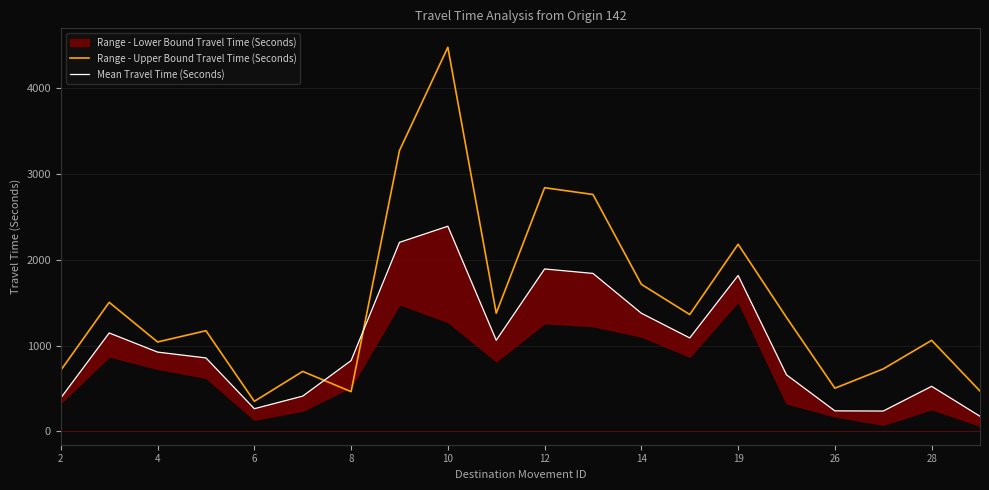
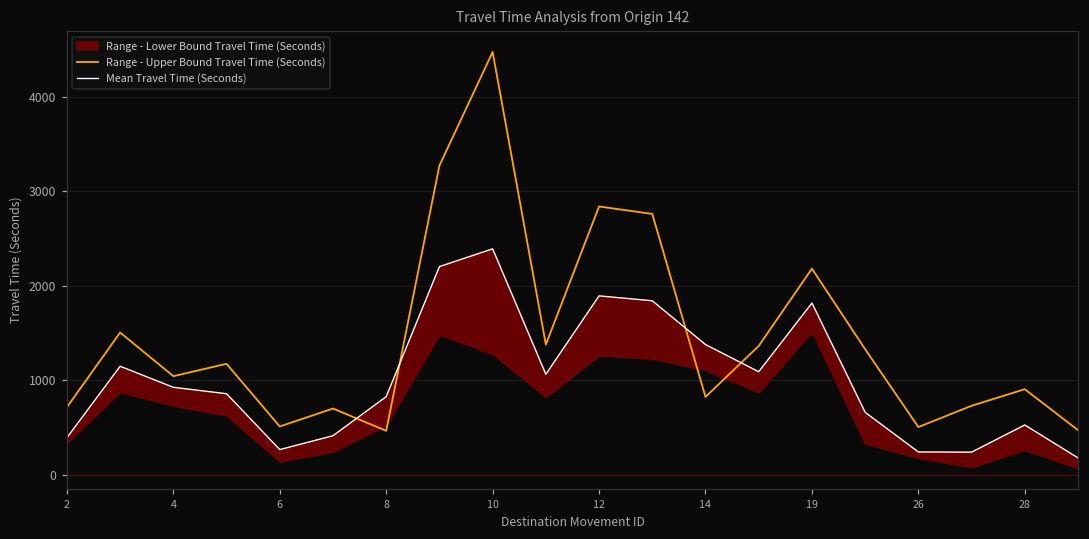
  {
    "Range - Upper Bound Travel Time (Seconds)": {
      "2": 700,
      "4": 1000,
-     "6": 400,
+     "6": 500,
      "8": 500,
      "10": 4500,
      "12": 2800,
-     "14": 1700,
+     "14": 800,
      "26": 500,
-     "28": 1100
+     "28": 900
    },
    "Range - Lower Bound Travel Time (Seconds)": {
      "2": 400,
      "4": 900,
      "6": 300,
      "8": 800,
      "10": 2400,
      "12": 1900,
      "14": 1400,
      "26": 200,
      "28": 500
    }
  }
